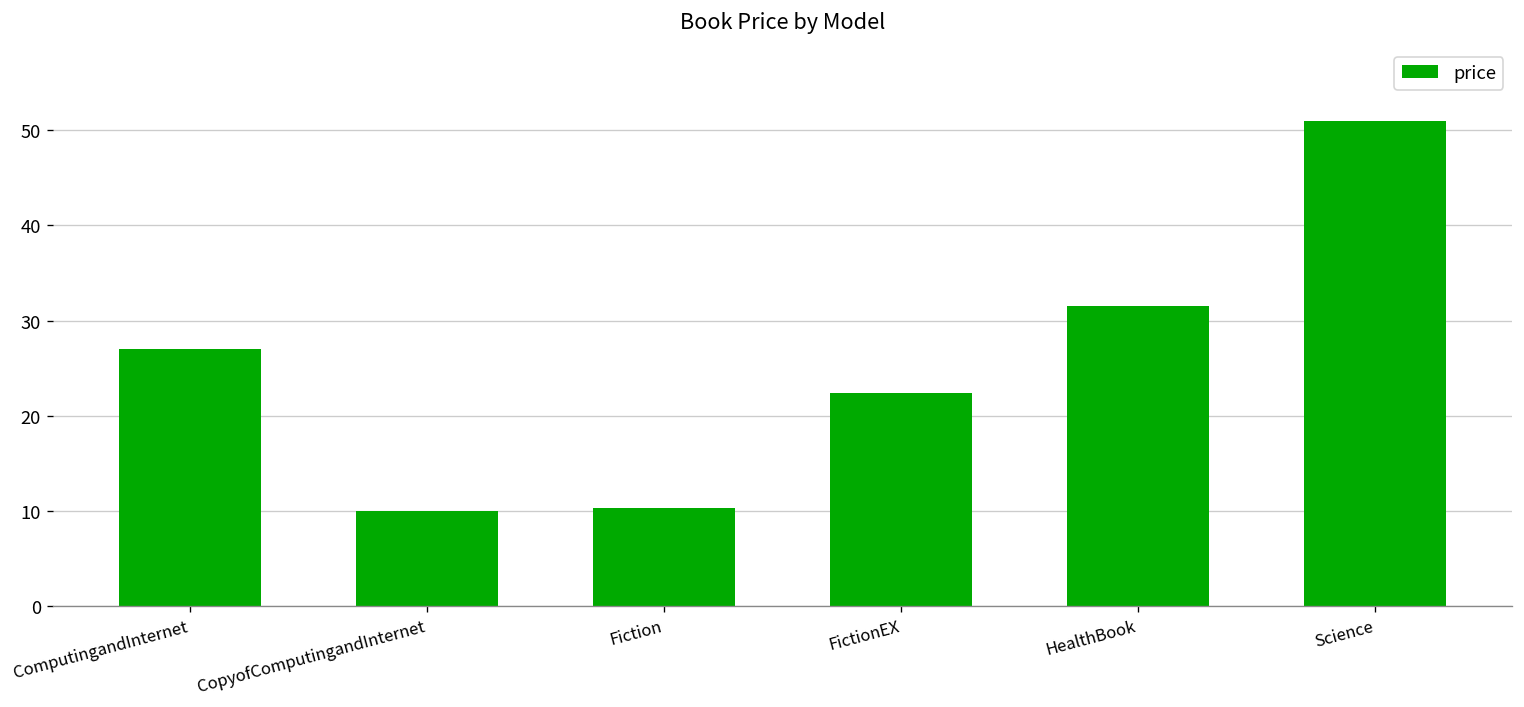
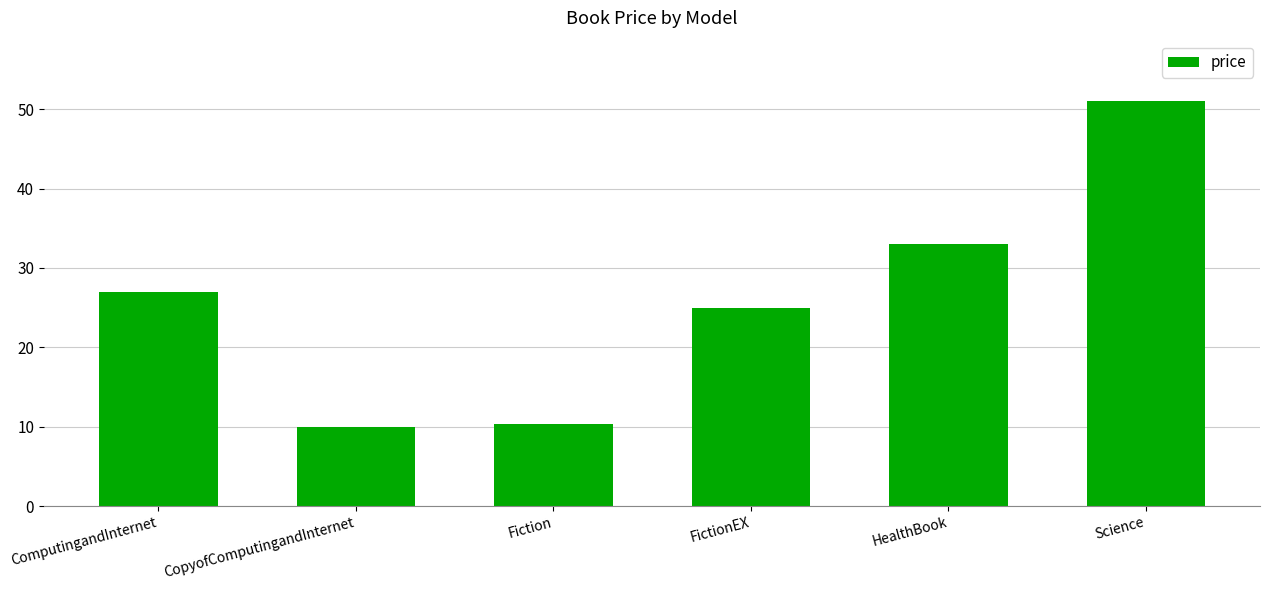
  {
    "ComputingandInternet": 27,
    "CopyofComputingandInternet": 10,
    "Fiction": 10,
-   "FictionEX": 22,
-   "HealthBook": 32,
+   "FictionEX": 25,
+   "HealthBook": 33,
    "Science": 51
  }
